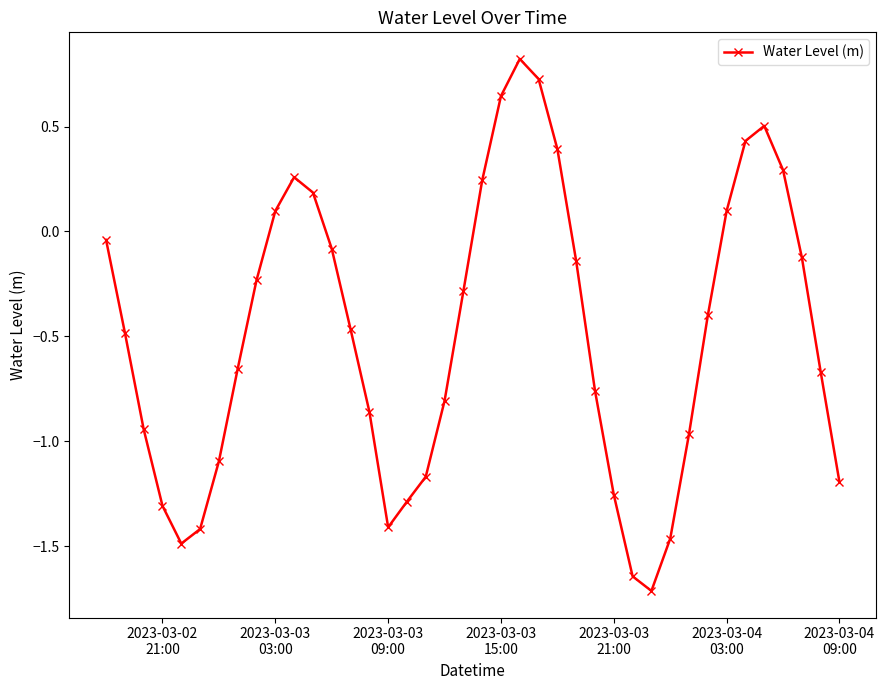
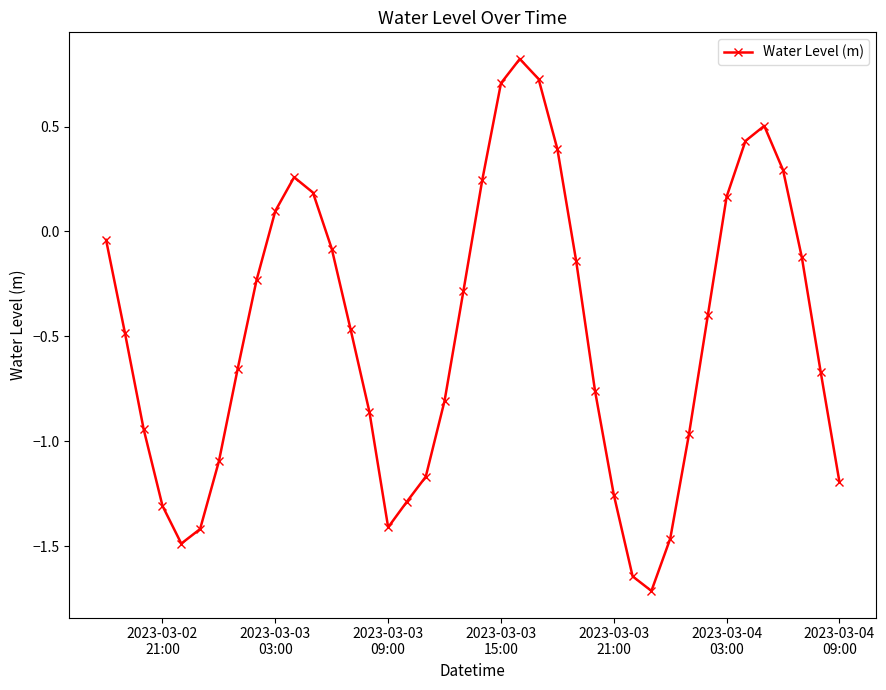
  {
    "2023-03-02 21:00": -1.31,
    "2023-03-03 03:00": 0.10,
    "2023-03-03 09:00": -1.41,
-   "2023-03-03 15:00": 0.65,
+   "2023-03-03 15:00": 0.71,
    "2023-03-03 21:00": -1.26,
-   "2023-03-04 03:00": 0.10,
+   "2023-03-04 03:00": 0.17,
    "2023-03-04 09:00": -1.19
  }
